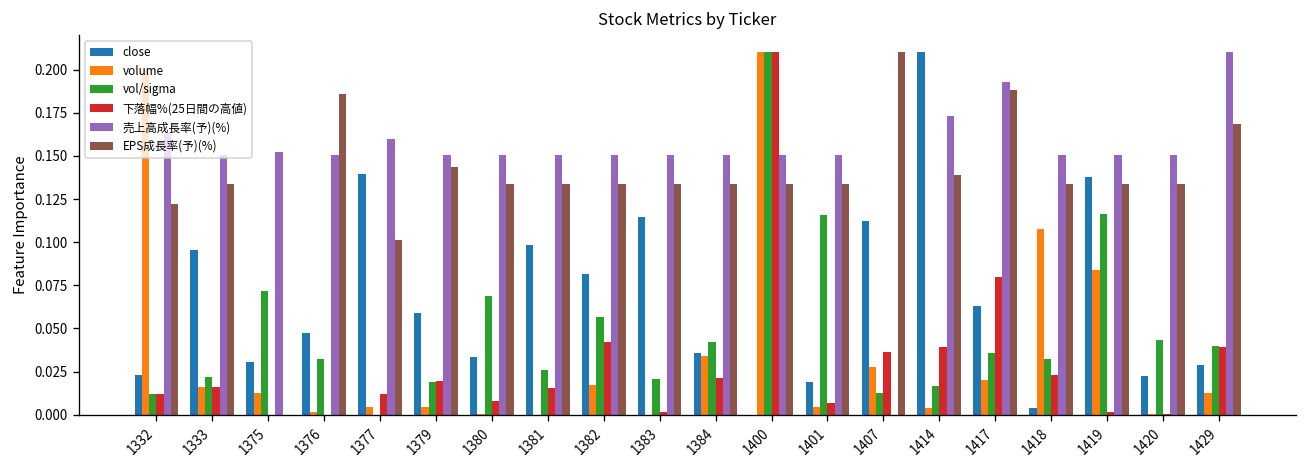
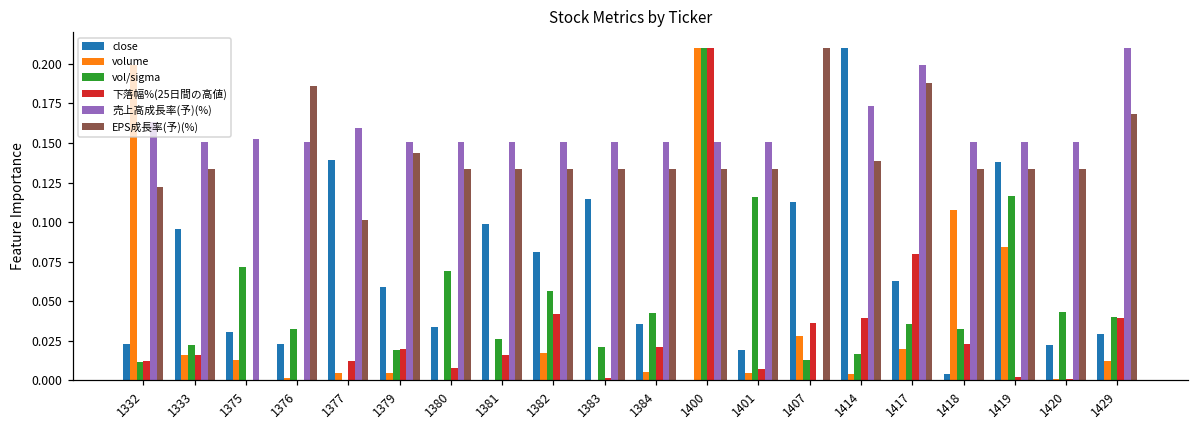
  {
    "close": {
      "1332": 0.023,
      "1333": 0.095,
      "1375": 0.031,
-     "1376": 0.048,
+     "1376": 0.023,
      "1377": 0.139,
      "1379": 0.059,
      "1380": 0.034,
      "1381": 0.099,
      "1382": 0.081,
      "1383": 0.114,
      "1384": 0.036,
      "1400": 0.000,
      "1401": 0.019,
      "1407": 0.112,
      "1414": 0.210,
      "1417": 0.063,
      "1418": 0.004,
      "1419": 0.138,
      "1420": 0.023,
      "1429": 0.029
    },
    "volume": {
      "1333": 0.016,
      "1375": 0.013,
      "1377": 0.005,
      "1379": 0.004,
      "1382": 0.017,
      "1383": 0.000,
-     "1384": 0.034,
+     "1384": 0.005,
      "1400": 0.210,
      "1401": 0.005,
      "1407": 0.028,
      "1414": 0.004,
      "1417": 0.020,
      "1418": 0.108,
      "1419": 0.084,
      "1429": 0.012
    },
    "vol/sigma": {
      "1332": 0.012,
      "1333": 0.022,
      "1375": 0.072,
      "1376": 0.032,
      "1377": 0.000,
      "1379": 0.019,
      "1380": 0.069,
      "1381": 0.026,
      "1382": 0.056,
      "1383": 0.021,
      "1384": 0.042,
      "1400": 0.210,
      "1401": 0.116,
      "1407": 0.013,
      "1414": 0.016,
      "1417": 0.036,
      "1418": 0.032,
      "1419": 0.117,
      "1420": 0.043,
      "1429": 0.040
    },
    "下落幅%(25日間の高値)": {
      "1332": 0.012,
      "1333": 0.016,
      "1375": 0.000,
      "1376": 0.000,
      "1377": 0.012,
      "1379": 0.020,
      "1380": 0.008,
      "1381": 0.016,
      "1382": 0.042,
      "1384": 0.021,
      "1400": 0.210,
      "1401": 0.007,
      "1407": 0.036,
      "1414": 0.039,
      "1417": 0.080,
      "1418": 0.023,
      "1419": 0.002,
      "1429": 0.039
    },
    "売上高成長率(予)(%)": {
      "1375": 0.152,
      "1376": 0.150,
      "1377": 0.160,
      "1379": 0.150,
      "1380": 0.150,
      "1381": 0.150,
      "1382": 0.150,
      "1383": 0.150,
      "1384": 0.150,
      "1400": 0.150,
      "1401": 0.150,
      "1407": 0.000,
      "1414": 0.173,
-     "1417": 0.193,
+     "1417": 0.199,
      "1418": 0.150,
      "1419": 0.150,
      "1420": 0.150,
      "1429": 0.210
    },
    "EPS成長率(予)(%)": {
      "1332": 0.122,
      "1333": 0.134,
      "1375": 0.000,
      "1376": 0.186,
      "1377": 0.101,
      "1379": 0.143,
      "1380": 0.134,
      "1381": 0.134,
      "1382": 0.134,
      "1383": 0.134,
      "1384": 0.134,
      "1400": 0.134,
      "1401": 0.134,
      "1407": 0.210,
      "1414": 0.139,
      "1417": 0.188,
      "1418": 0.134,
      "1419": 0.134,
      "1420": 0.134,
      "1429": 0.168
    }
  }
